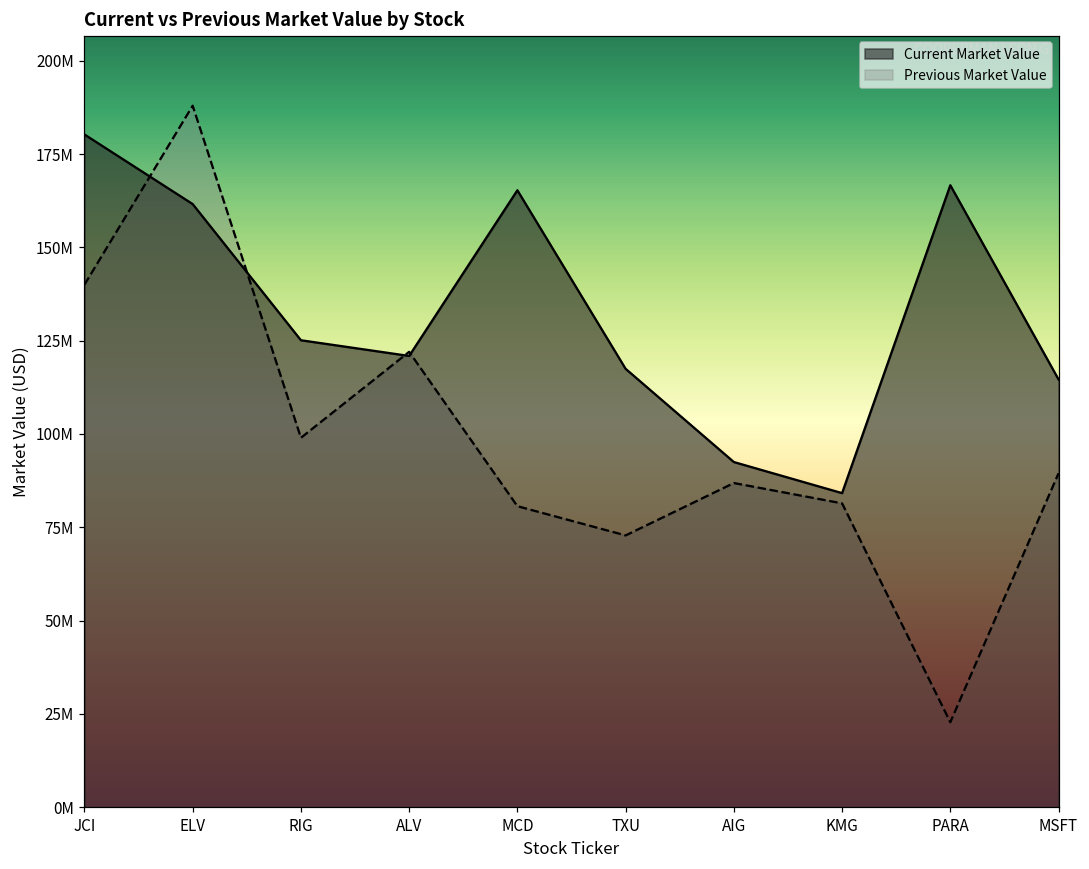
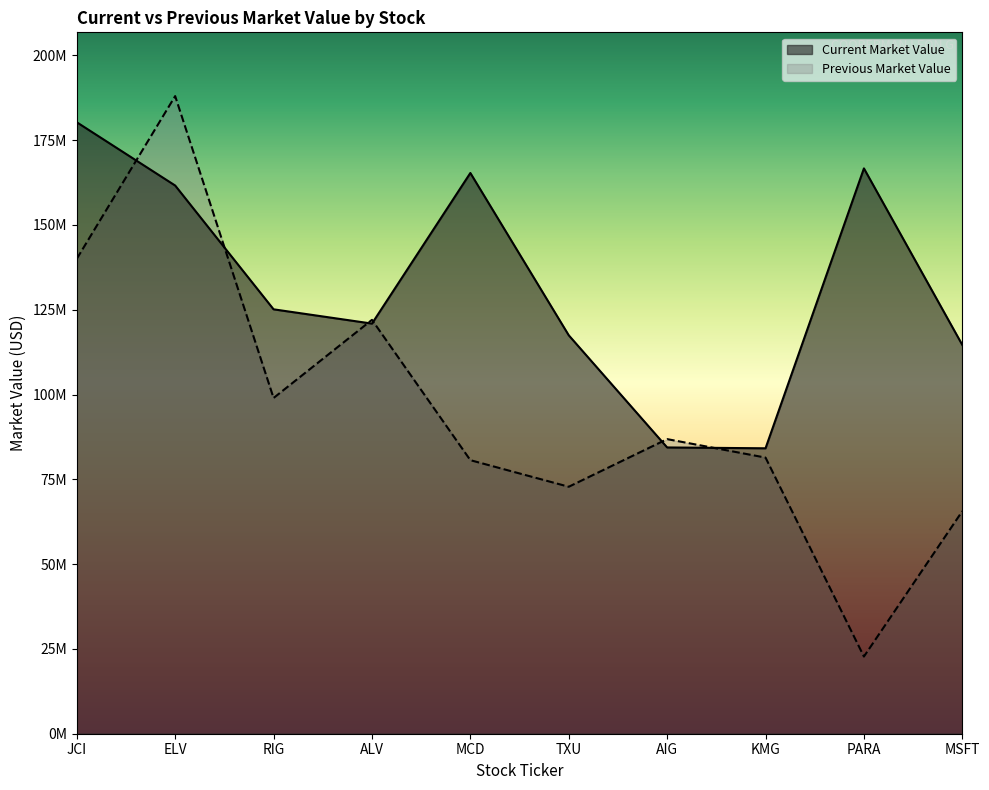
  {
    "Current Market Value": {
      "JCI": 180000000,
      "ELV": 162000000,
      "RIG": 125000000,
      "ALV": 121000000,
      "MCD": 165000000,
      "TXU": 117000000,
-     "AIG": 92000000,
+     "AIG": 84000000,
      "KMG": 84000000,
      "PARA": 167000000,
      "MSFT": 115000000
    },
    "Previous Market Value": {
      "JCI": 140000000,
      "ELV": 188000000,
      "RIG": 99000000,
      "ALV": 122000000,
      "MCD": 81000000,
      "TXU": 73000000,
      "AIG": 87000000,
      "KMG": 81000000,
      "PARA": 23000000,
-     "MSFT": 89000000
+     "MSFT": 66000000
    }
  }
